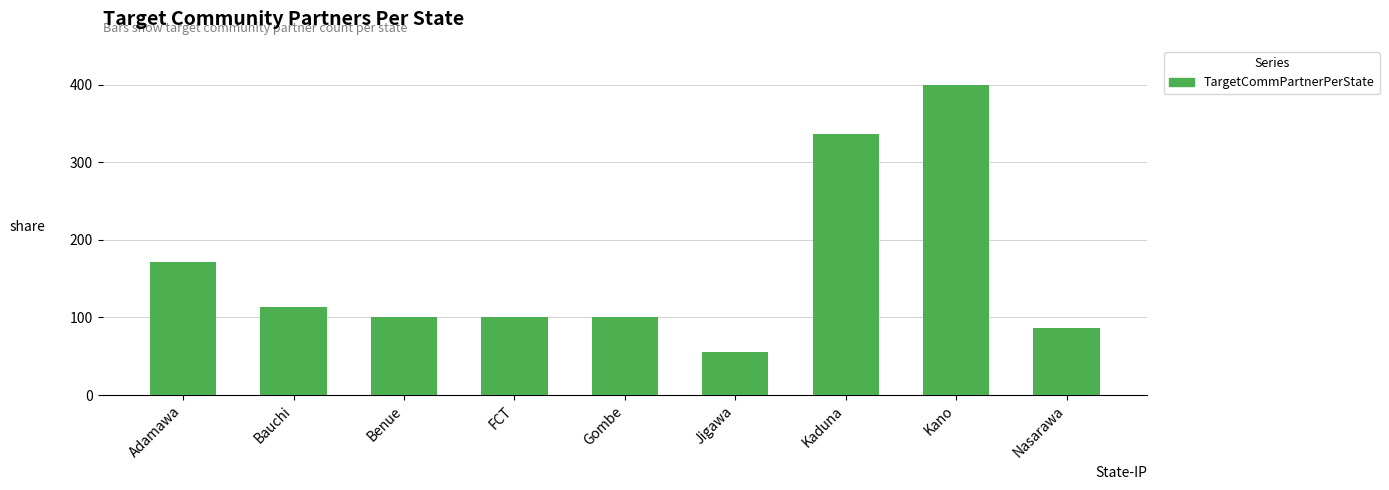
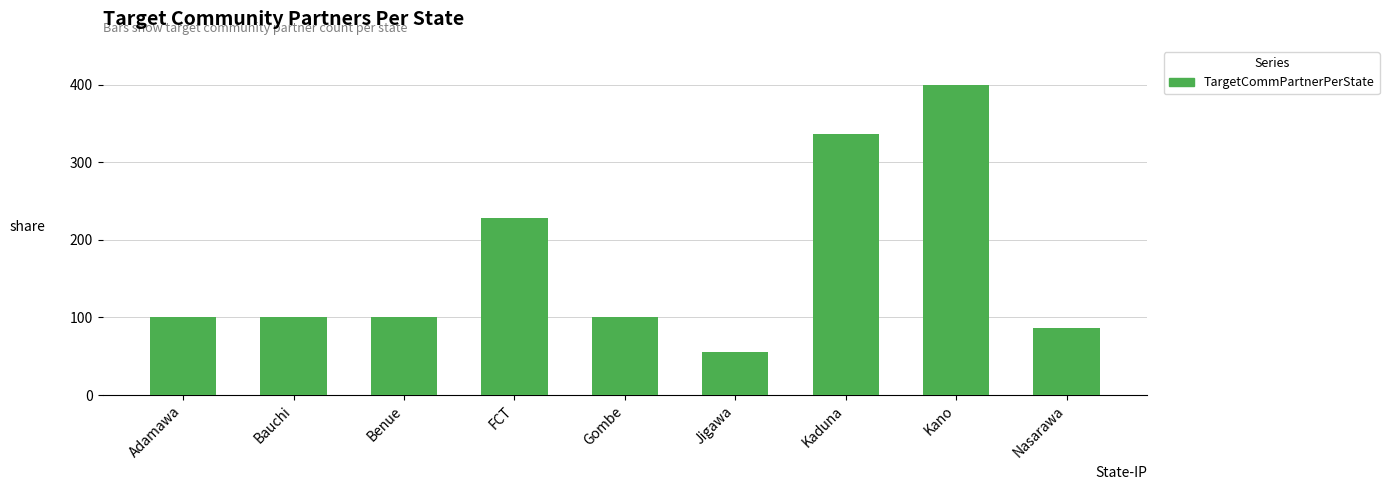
  {
-   "Adamawa": 170,
-   "Bauchi": 110,
+   "Adamawa": 100,
+   "Bauchi": 100,
    "Benue": 100,
-   "FCT": 100,
+   "FCT": 230,
    "Gombe": 100,
    "Jigawa": 60,
    "Kaduna": 340,
    "Kano": 400,
    "Nasarawa": 90
  }
